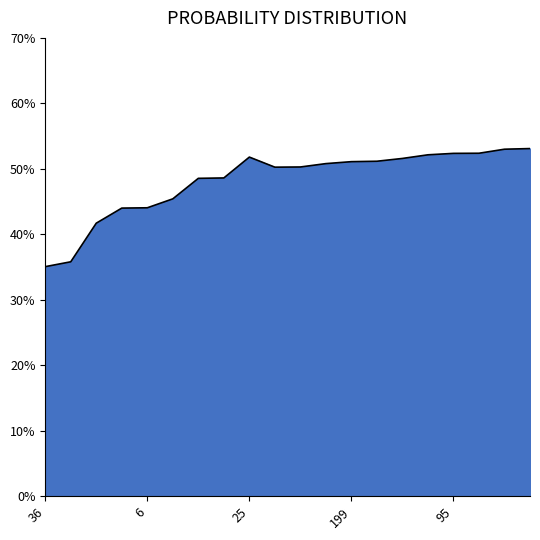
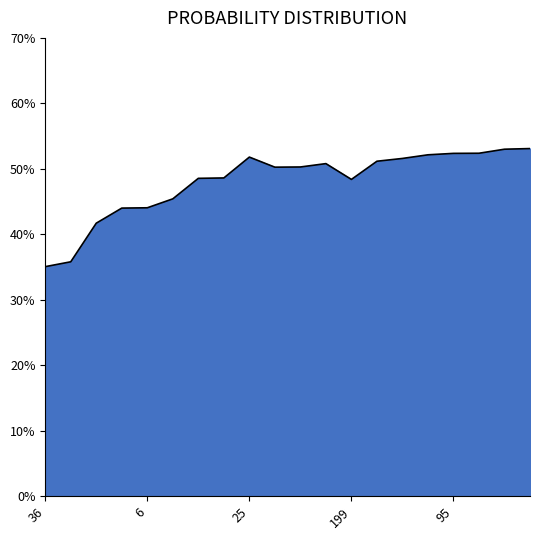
  {
    "36": "35%",
    "25": "52%",
-   "199": "51%",
+   "199": "48%",
    "95": "52%"
  }
